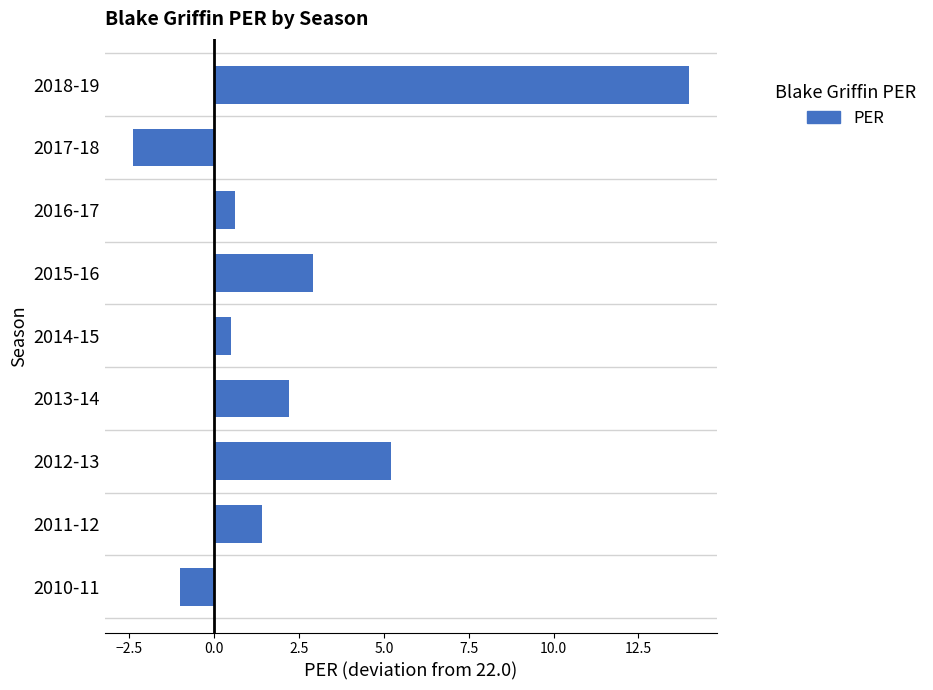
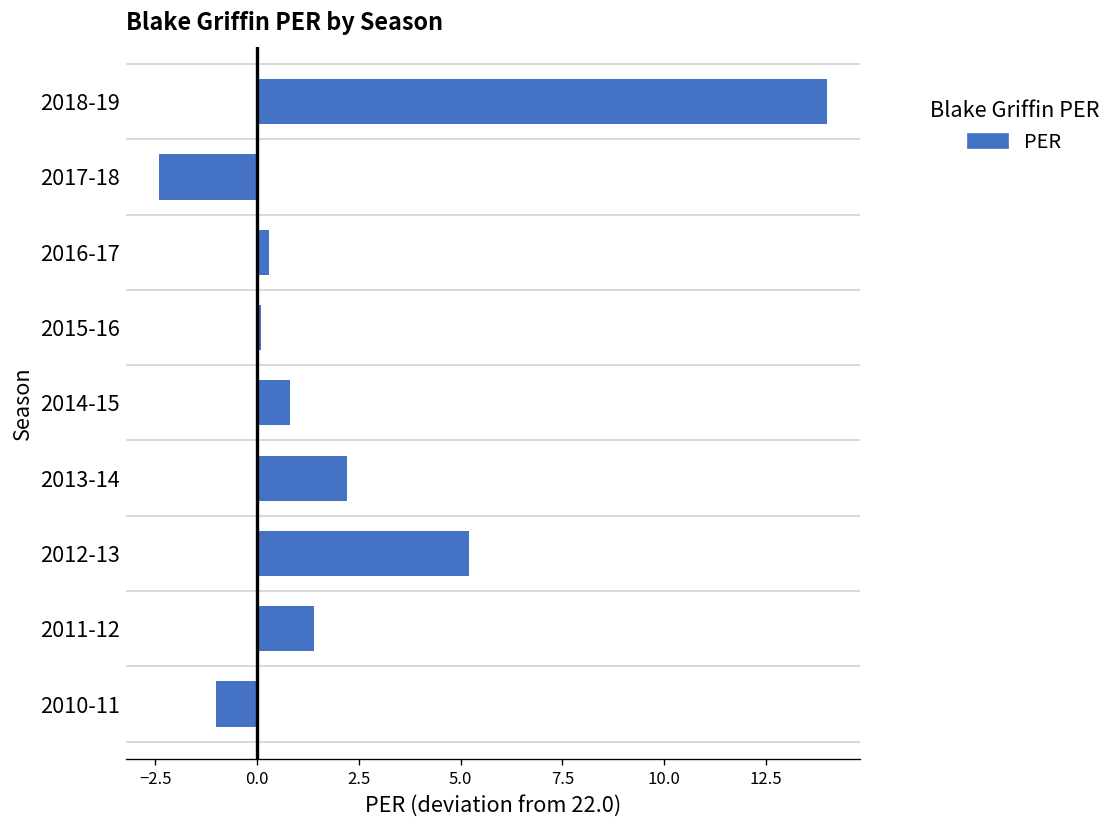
  {
    "2018-19": 14.0,
    "2017-18": -2.4,
-   "2016-17": 0.6,
-   "2015-16": 2.9,
-   "2014-15": 0.5,
+   "2016-17": 0.3,
+   "2015-16": 0.1,
+   "2014-15": 0.8,
    "2013-14": 2.2,
    "2012-13": 5.2,
    "2011-12": 1.4,
    "2010-11": -1.0
  }
